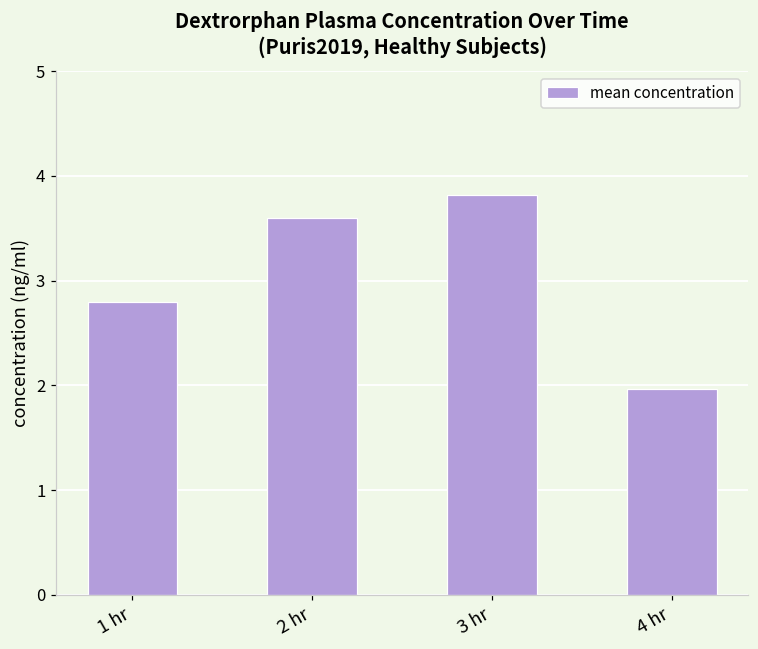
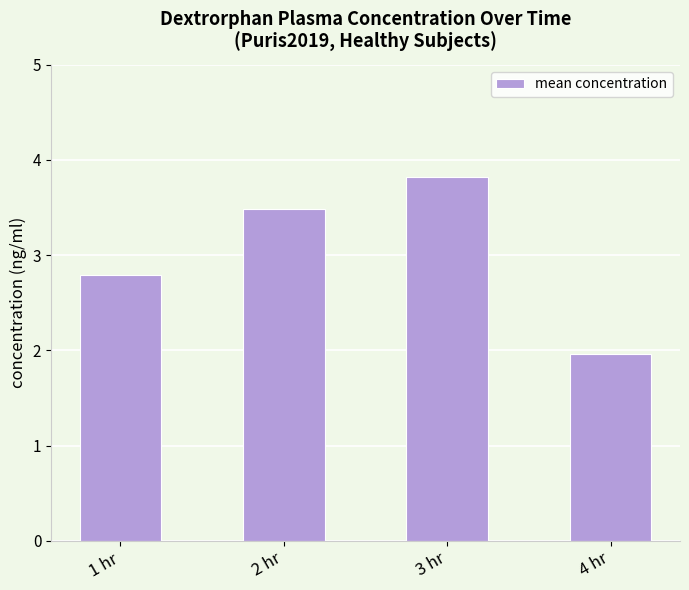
  {
    "1 hr": 2.8,
-   "2 hr": 3.6,
+   "2 hr": 3.5,
    "3 hr": 3.8,
    "4 hr": 2.0
  }
